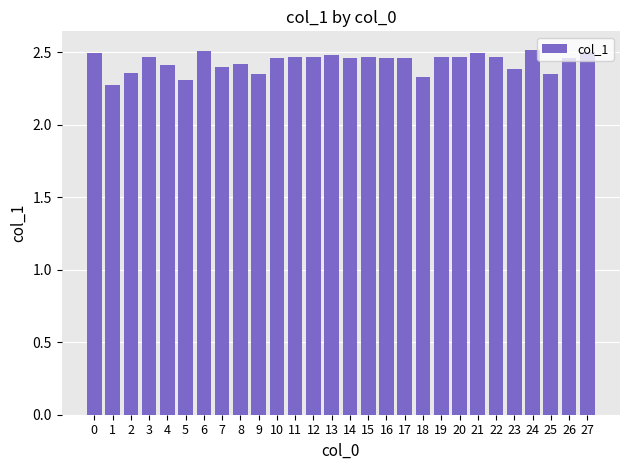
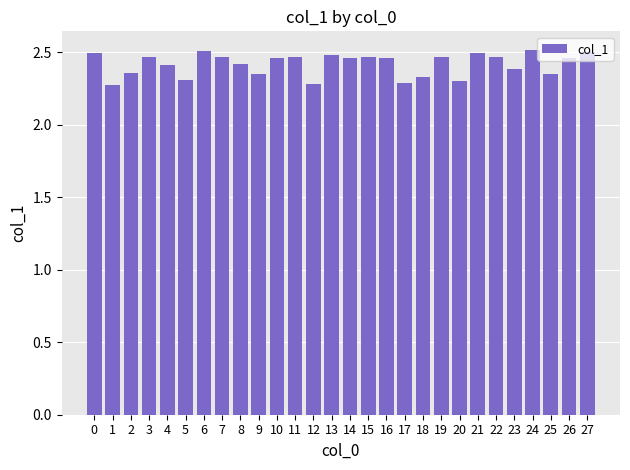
  {
    "0": 2.50,
    "1": 2.27,
    "2": 2.36,
    "3": 2.47,
    "4": 2.41,
    "5": 2.31,
    "6": 2.51,
-   "7": 2.40,
+   "7": 2.46,
    "8": 2.42,
    "9": 2.35,
    "10": 2.46,
    "11": 2.46,
-   "12": 2.47,
+   "12": 2.28,
    "13": 2.48,
    "14": 2.46,
    "15": 2.47,
    "16": 2.46,
-   "17": 2.46,
+   "17": 2.29,
    "18": 2.33,
    "19": 2.46,
-   "20": 2.47,
+   "20": 2.30,
    "21": 2.49,
    "22": 2.46,
    "23": 2.38,
    "24": 2.52,
    "25": 2.35
  }
